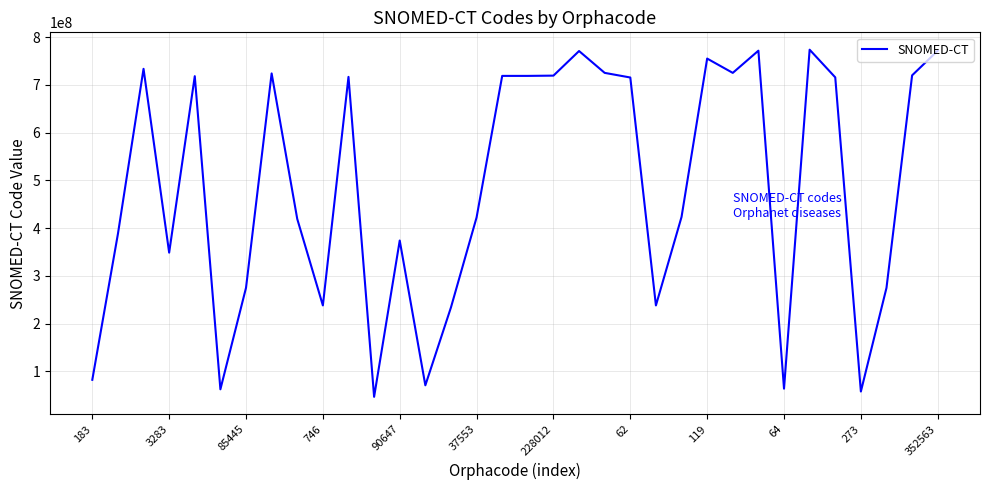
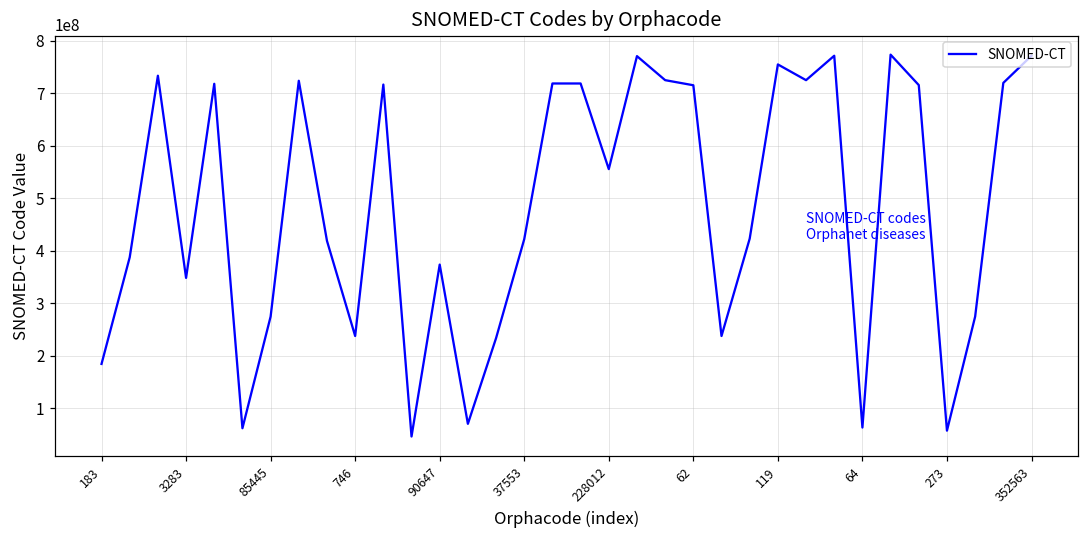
  {
-   "183": 80000000,
+   "183": 180000000,
    "3283": 350000000,
    "85445": 270000000,
    "746": 240000000,
    "90647": 370000000,
    "37553": 420000000,
-   "228012": 720000000,
+   "228012": 560000000,
    "62": 720000000,
    "119": 750000000,
    "64": 60000000,
    "273": 60000000
  }
